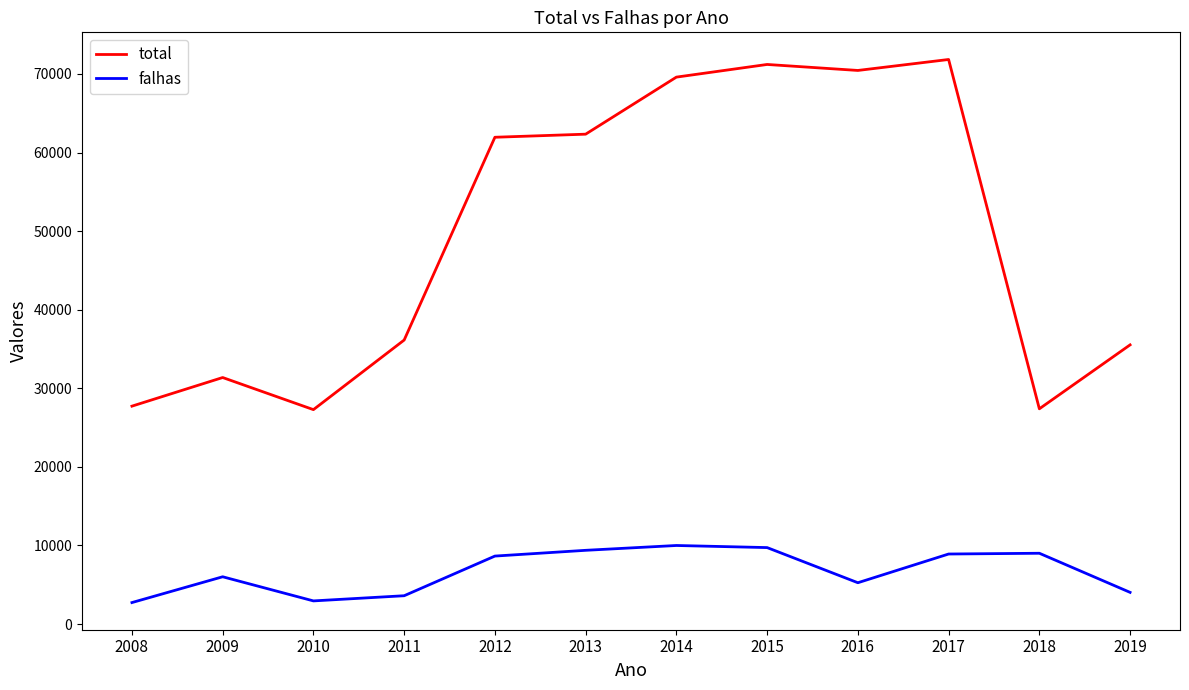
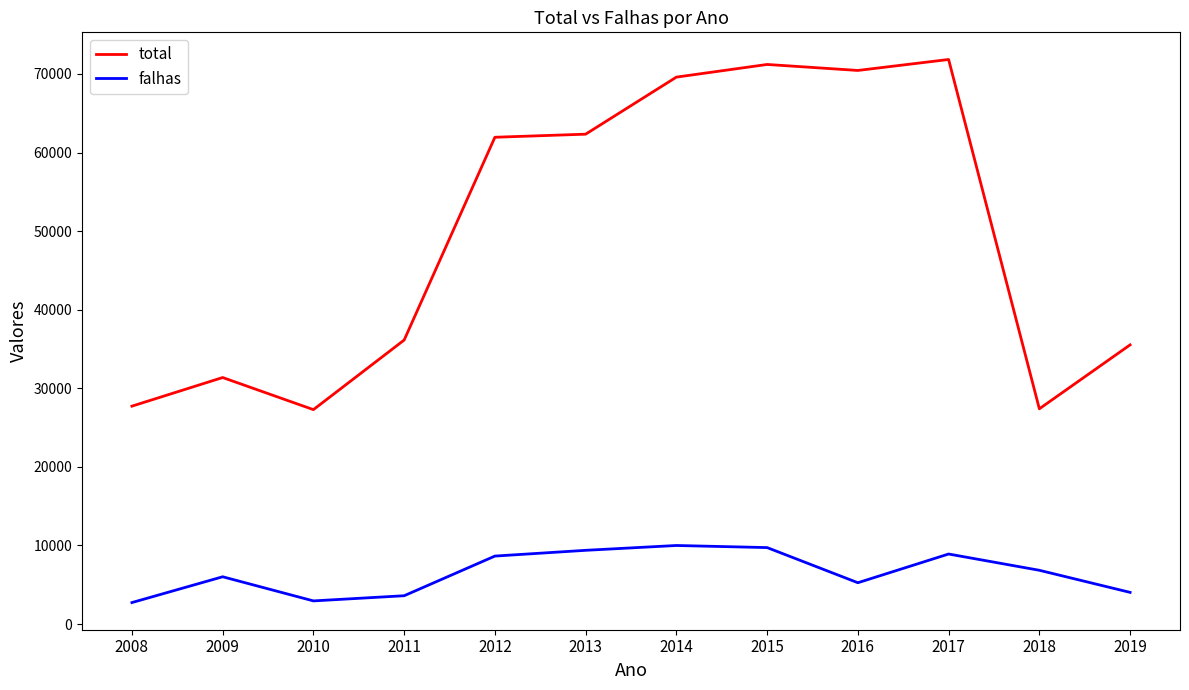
  {
    "total": {
      "2008": 28000,
      "2009": 31000,
      "2010": 27000,
      "2011": 36000,
      "2012": 62000,
      "2013": 62000,
      "2014": 70000,
      "2015": 71000,
      "2016": 70000,
      "2017": 72000,
      "2018": 27000,
      "2019": 36000
    },
    "falhas": {
      "2008": 3000,
      "2009": 6000,
      "2010": 3000,
      "2011": 4000,
      "2012": 9000,
      "2013": 9000,
      "2014": 10000,
      "2015": 10000,
      "2016": 5000,
      "2017": 9000,
-     "2018": 9000,
+     "2018": 7000,
      "2019": 4000
    }
  }
